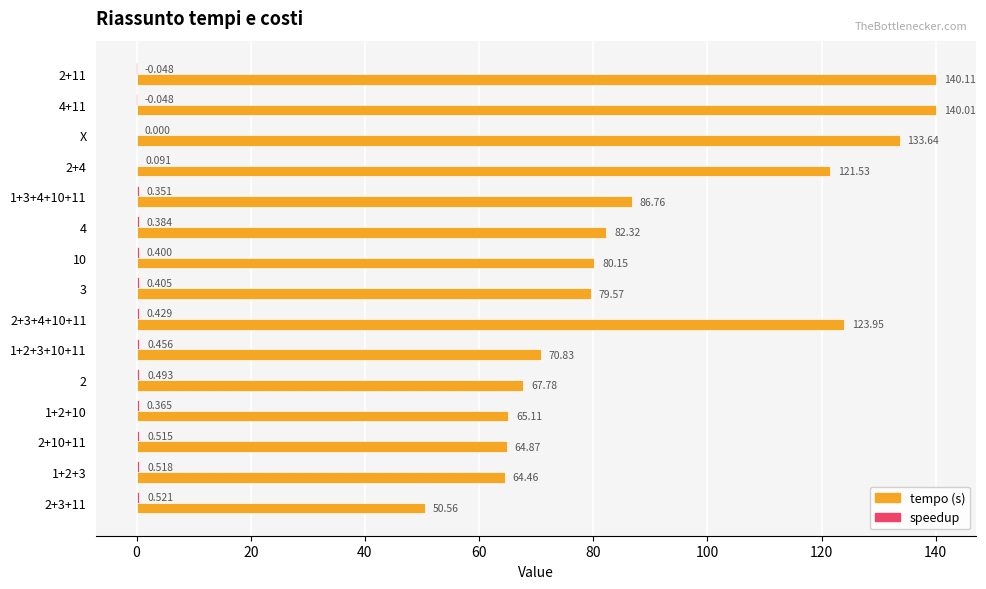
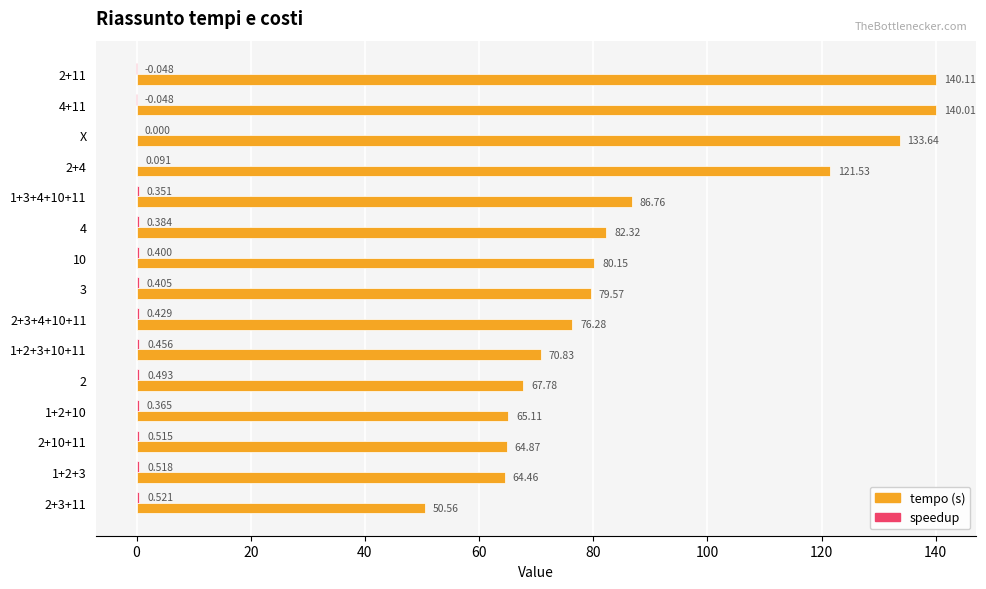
  {
    "tempo (s)": {
      "2+11": 140.11,
      "4+11": 140.01,
      "X": 133.64,
      "2+4": 121.53,
      "1+3+4+10+11": 86.76,
      "4": 82.32,
      "10": 80.15,
      "3": 79.57,
-     "2+3+4+10+11": 123.95,
+     "2+3+4+10+11": 76.28,
      "1+2+3+10+11": 70.83,
      "2": 67.78,
      "1+2+10": 65.11,
      "2+10+11": 64.87,
      "1+2+3": 64.46,
      "2+3+11": 50.56
    },
    "speedup": {
      "2+11": -0.048,
      "4+11": -0.048,
      "X": 0.000,
      "2+4": 0.091,
      "1+3+4+10+11": 0.351,
      "4": 0.384,
      "10": 0.400,
      "3": 0.405,
      "2+3+4+10+11": 0.429,
      "1+2+3+10+11": 0.456,
      "2": 0.493,
      "1+2+10": 0.365,
      "2+10+11": 0.515,
      "1+2+3": 0.518,
      "2+3+11": 0.521
    }
  }
